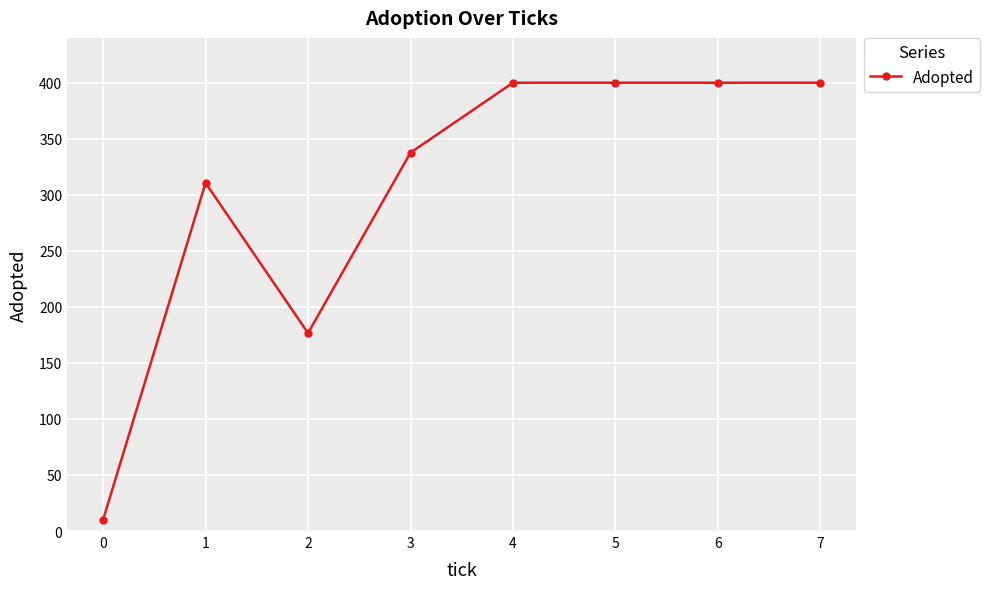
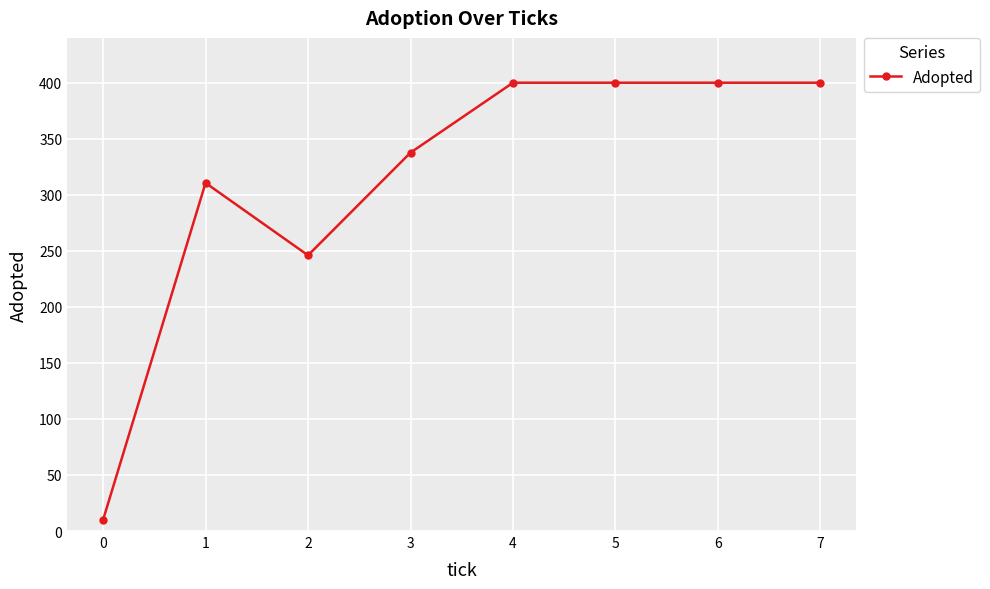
  {
    "0": 10,
    "1": 311,
-   "2": 177,
+   "2": 246,
    "3": 338,
    "4": 400,
    "5": 400,
    "6": 400,
    "7": 400
  }
